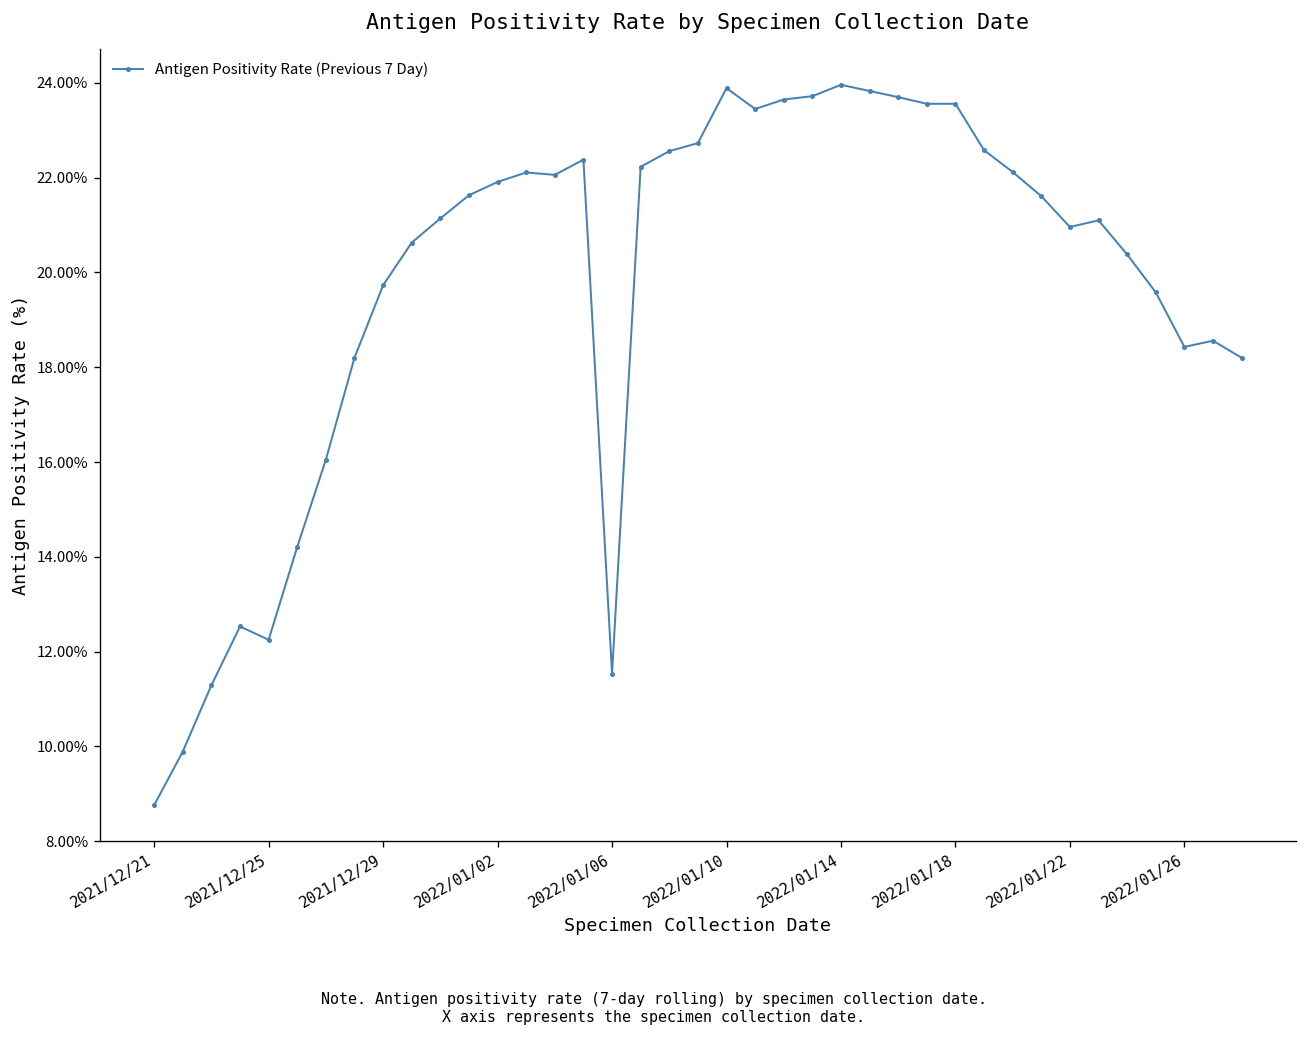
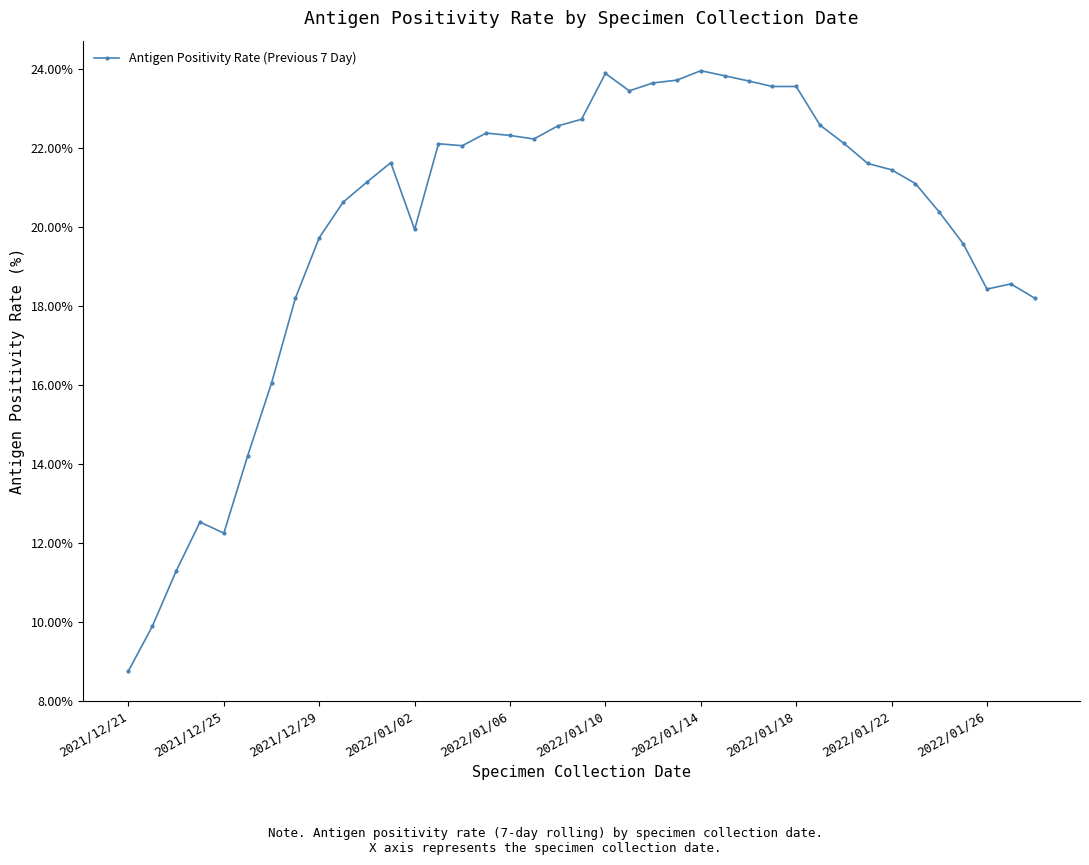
  {
    "2021/12/21": "8.8%",
    "2021/12/25": "12.3%",
    "2021/12/29": "19.7%",
-   "2022/01/02": "21.9%",
-   "2022/01/06": "11.5%",
+   "2022/01/02": "19.9%",
+   "2022/01/06": "22.3%",
    "2022/01/10": "23.9%",
    "2022/01/14": "24.0%",
    "2022/01/18": "23.6%",
-   "2022/01/22": "21.0%",
+   "2022/01/22": "21.5%",
    "2022/01/26": "18.4%"
  }
